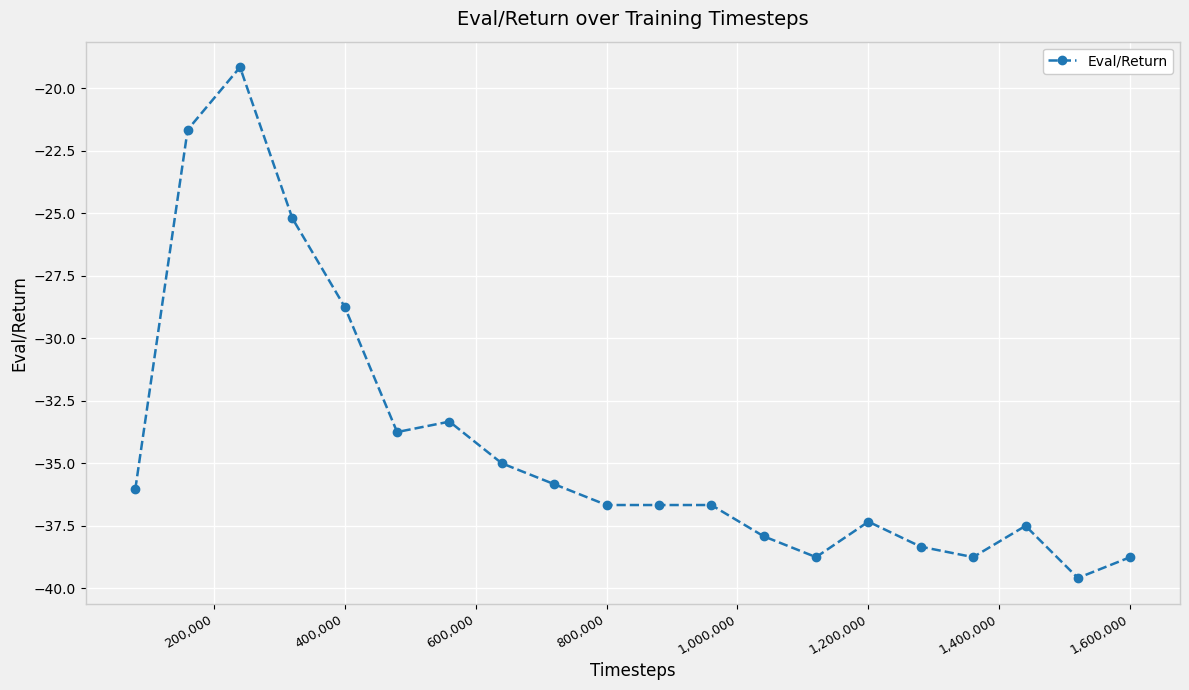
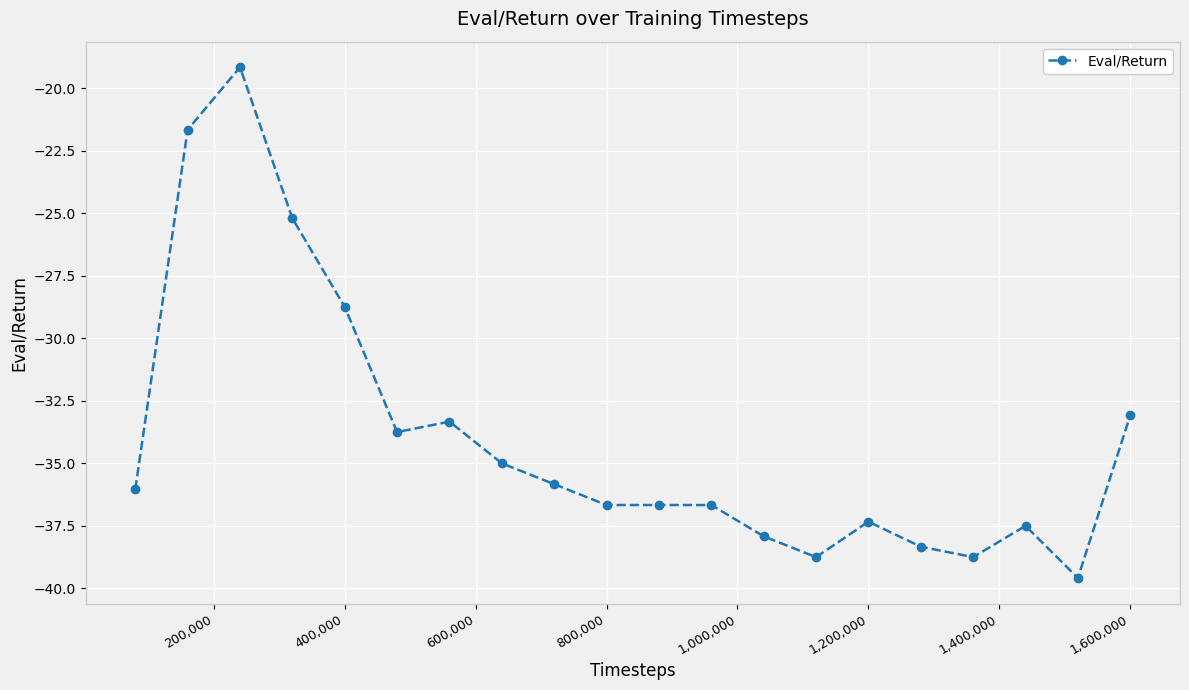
  {
    "400,000": -28.8,
    "800,000": -36.7,
    "1,200,000": -37.3,
-   "1,600,000": -38.8
+   "1,600,000": -33.1
  }
